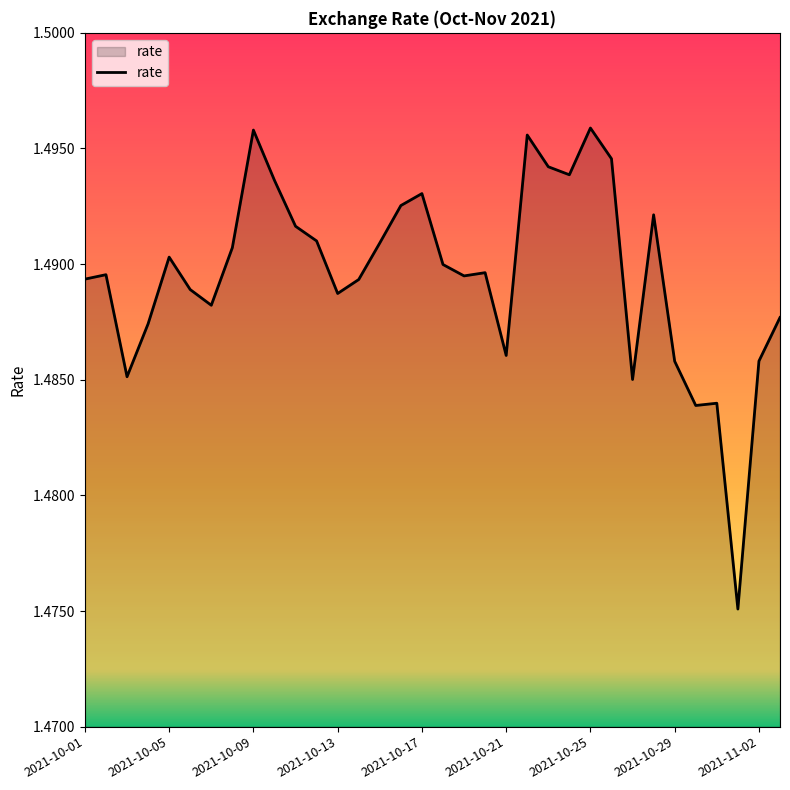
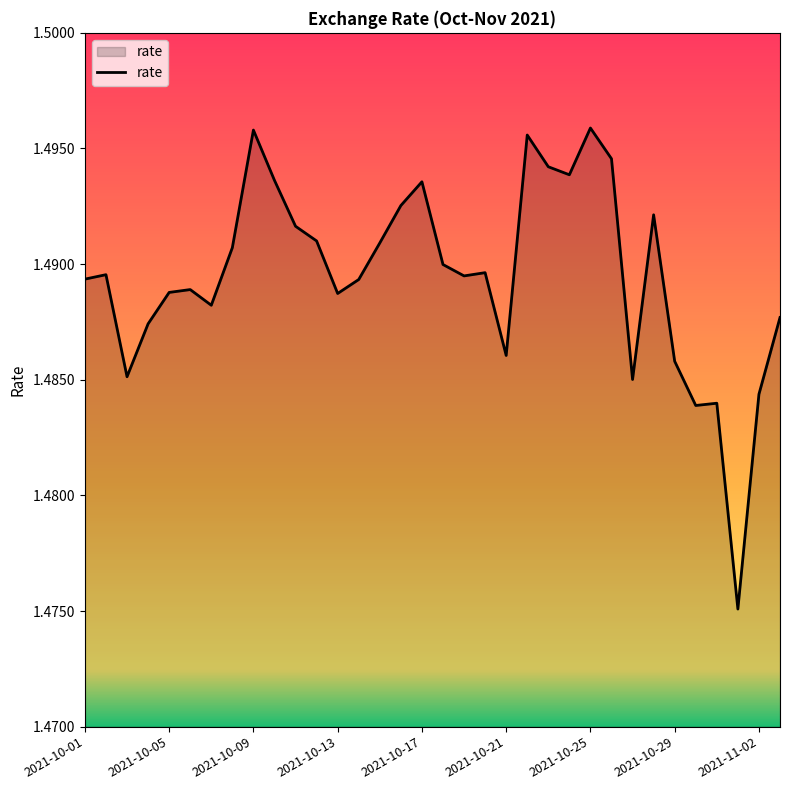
  {
    "2021-10-01": 1.4894,
-   "2021-10-05": 1.4903,
+   "2021-10-05": 1.4888,
    "2021-10-09": 1.4958,
    "2021-10-13": 1.4887,
-   "2021-10-17": 1.4931,
+   "2021-10-17": 1.4936,
    "2021-10-21": 1.4861,
    "2021-10-25": 1.4959,
    "2021-10-29": 1.4858,
-   "2021-11-02": 1.4858
+   "2021-11-02": 1.4844
  }
